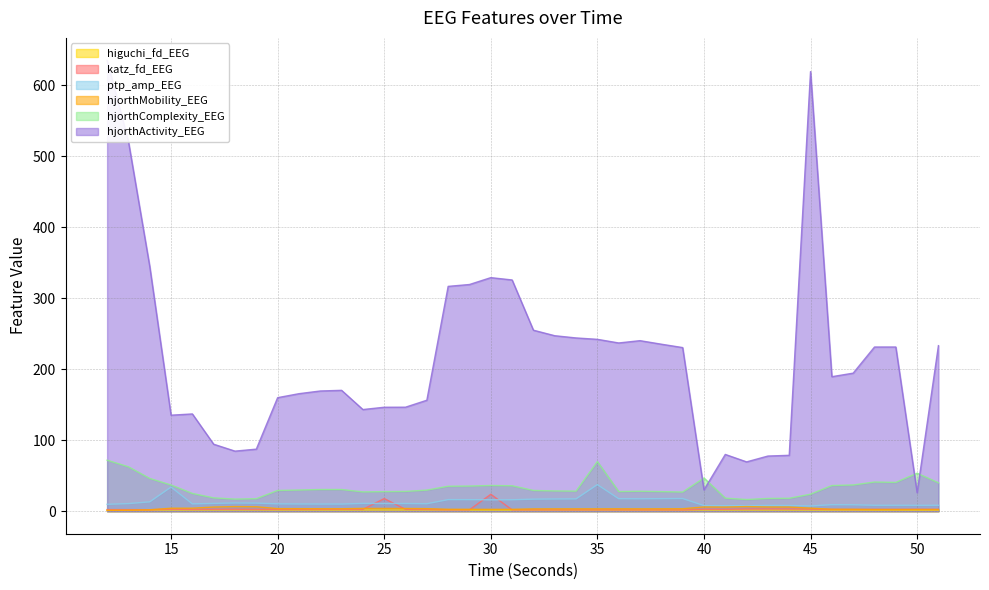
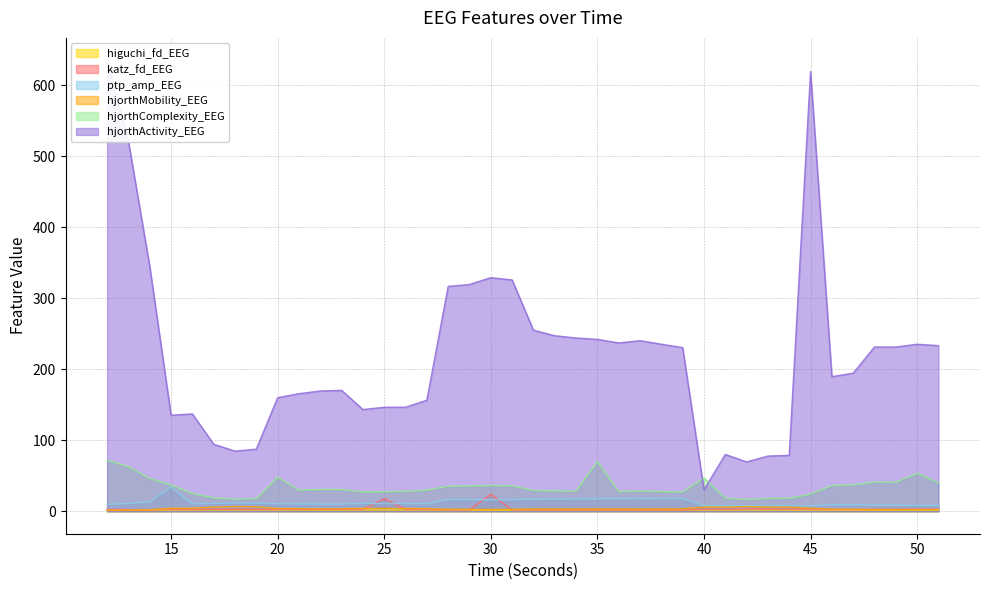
  {
    "katz_fd_EEG": {
      "25": 20,
      "30": 20
    },
    "ptp_amp_EEG": {
      "20": 10,
      "25": 10,
      "30": 20,
-     "35": 40,
+     "35": 20,
      "50": 10
    },
    "hjorthComplexity_EEG": {
-     "20": 30,
+     "20": 50,
      "25": 30,
      "30": 40,
      "35": 70,
      "40": 50,
      "45": 20,
      "50": 50
    },
    "hjorthActivity_EEG": {
      "15": 140,
      "20": 160,
      "25": 150,
      "30": 330,
      "35": 240,
      "40": 30,
      "45": 620,
-     "50": 30
+     "50": 240
    }
  }
